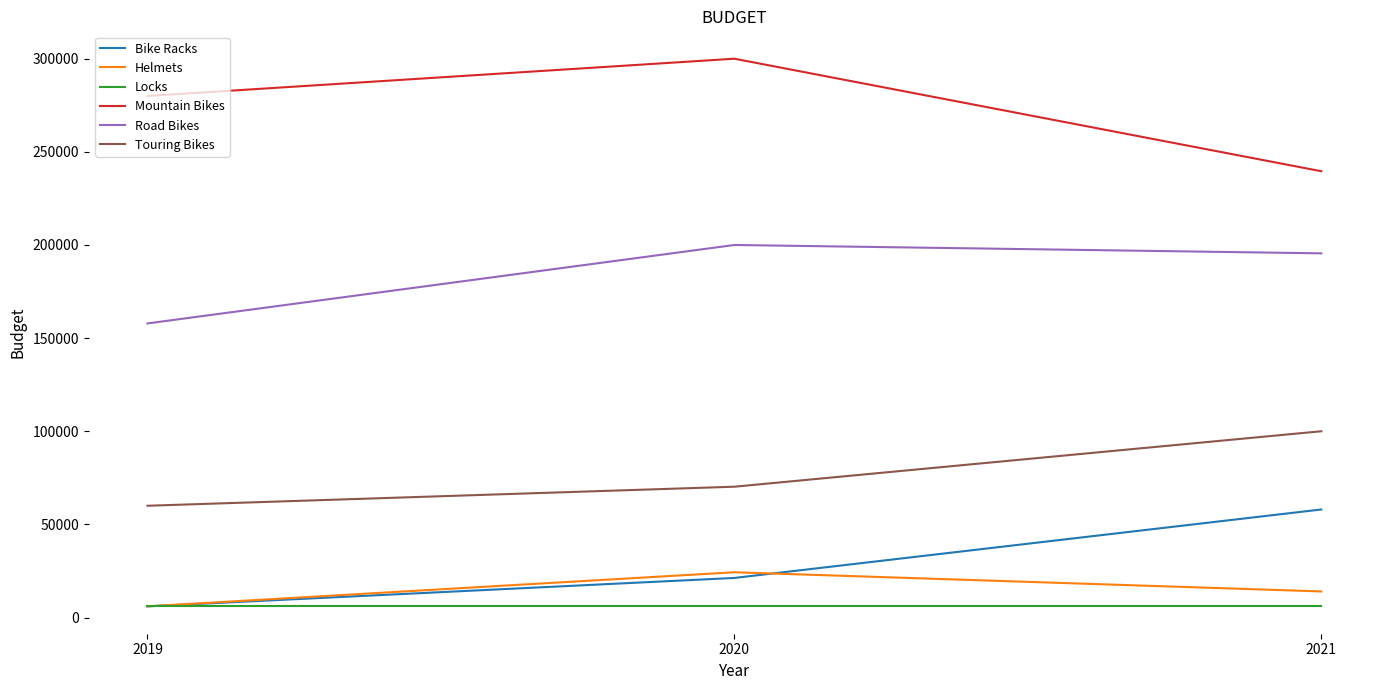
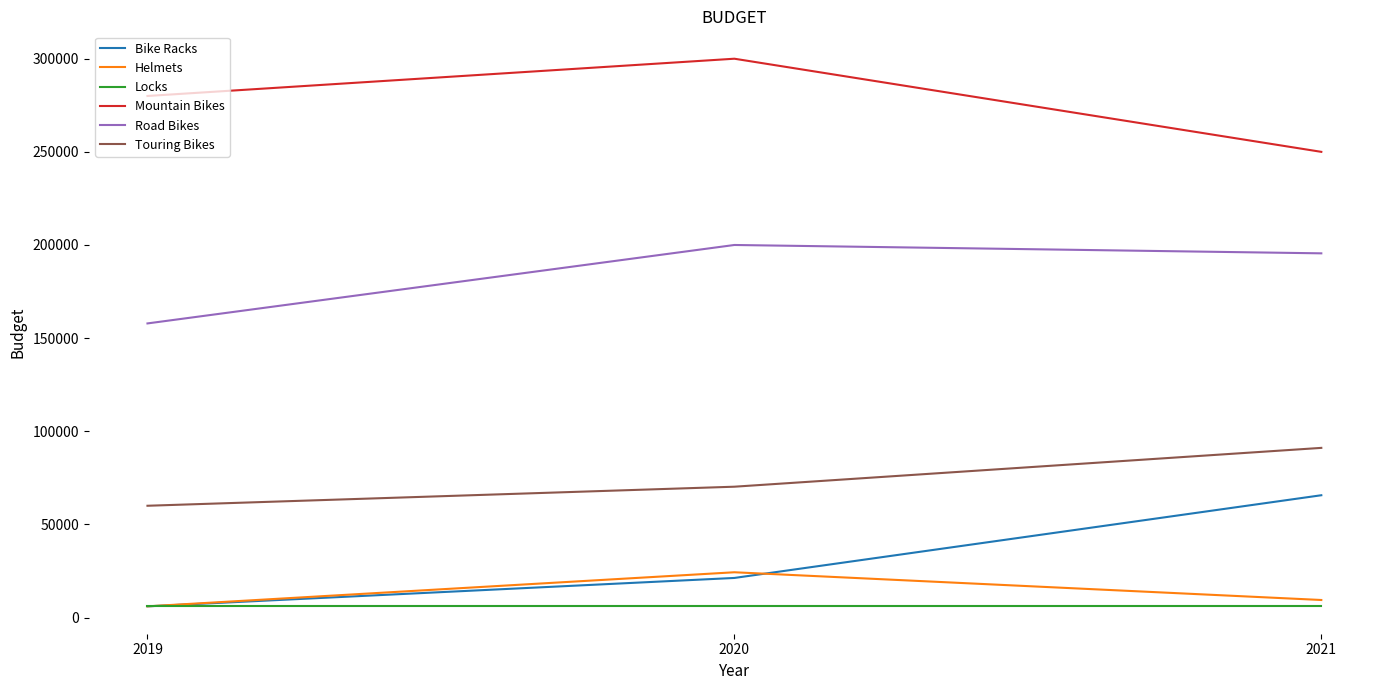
  {
    "Bike Racks": {
      "2020": 21000,
-     "2021": 58000
+     "2021": 66000
    },
    "Helmets": {
      "2020": 24000,
-     "2021": 14000
+     "2021": 9000
    },
    "Locks": {
      "2020": 6000,
      "2021": 6000
    },
    "Mountain Bikes": {
      "2020": 300000,
-     "2021": 240000
+     "2021": 250000
    },
    "Road Bikes": {
      "2019": 158000,
      "2020": 200000,
      "2021": 196000
    },
    "Touring Bikes": {
      "2019": 60000,
      "2020": 70000,
-     "2021": 100000
+     "2021": 91000
    }
  }
